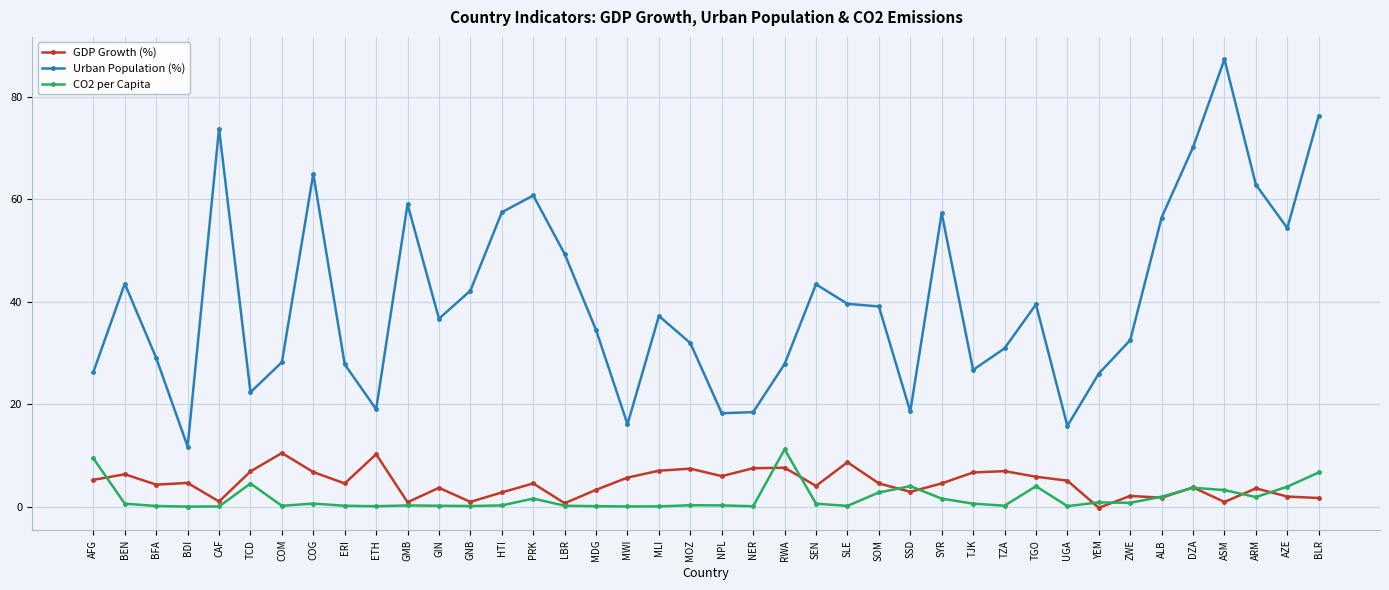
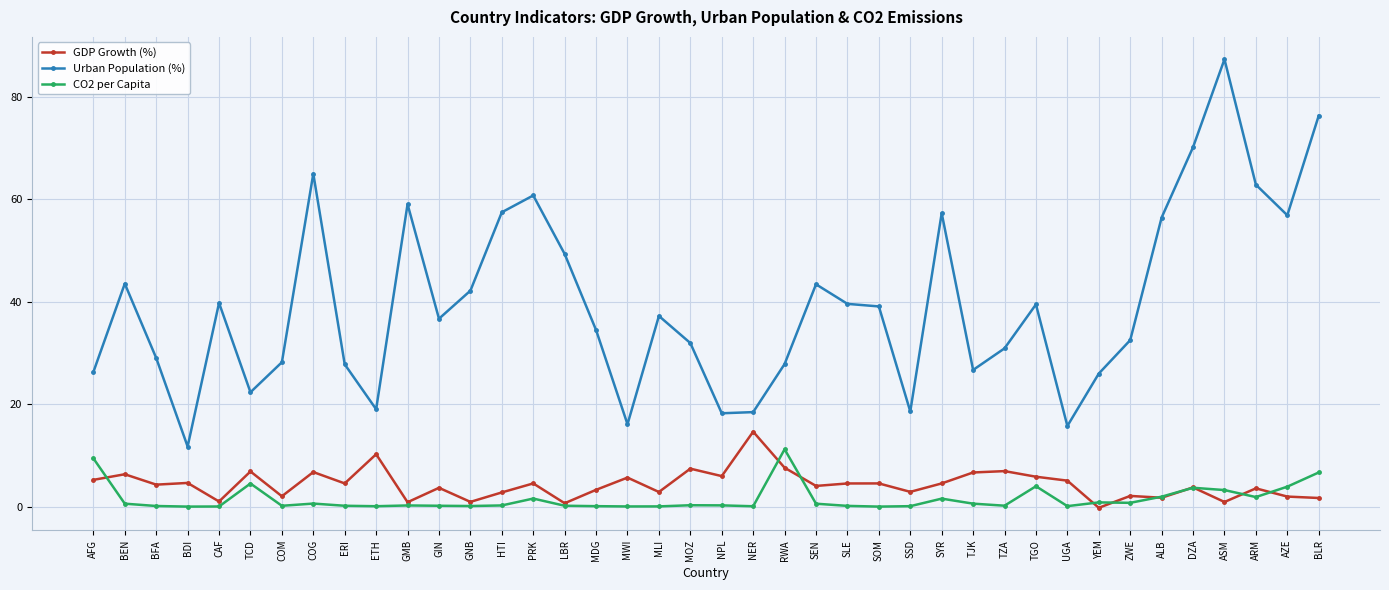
  {
    "GDP Growth (%)": {
      "AFG": 5,
      "BEN": 6,
      "BFA": 4,
      "BDI": 5,
      "CAF": 1,
      "TCD": 7,
-     "COM": 11,
+     "COM": 2,
      "COG": 7,
      "ERI": 5,
      "ETH": 10,
      "GMB": 1,
      "GIN": 4,
      "GNB": 1,
      "HTI": 3,
      "PRK": 5,
      "MDG": 3,
      "MWI": 6,
-     "MLI": 7,
+     "MLI": 3,
      "MOZ": 7,
      "NPL": 6,
-     "NER": 8,
+     "NER": 15,
      "RWA": 8,
      "SEN": 4,
-     "SLE": 9,
+     "SLE": 5,
      "SOM": 5,
      "SSD": 3,
      "SYR": 5,
      "TJK": 7,
      "TZA": 7,
      "TGO": 6,
      "UGA": 5,
      "YEM": 0,
      "ZWE": 2,
      "ASM": 1,
      "ARM": 4,
      "AZE": 2,
      "BLR": 2
    },
    "Urban Population (%)": {
      "AFG": 26,
      "BEN": 44,
      "BFA": 29,
      "BDI": 12,
-     "CAF": 74,
+     "CAF": 40,
      "TCD": 22,
      "COM": 28,
      "COG": 65,
      "ERI": 28,
      "ETH": 19,
      "GMB": 59,
      "GIN": 37,
      "GNB": 42,
      "HTI": 57,
      "PRK": 61,
      "LBR": 49,
      "MDG": 34,
      "MWI": 16,
      "MLI": 37,
      "MOZ": 32,
      "NPL": 18,
      "NER": 18,
      "RWA": 28,
      "SEN": 43,
      "SLE": 40,
      "SOM": 39,
      "SSD": 19,
      "SYR": 57,
      "TJK": 27,
      "TZA": 31,
      "TGO": 39,
      "UGA": 16,
      "YEM": 26,
      "ZWE": 33,
      "ALB": 56,
      "DZA": 70,
      "ASM": 87,
      "ARM": 63,
-     "AZE": 54,
+     "AZE": 57,
      "BLR": 76
    },
    "CO2 per Capita": {
      "AFG": 9,
      "BEN": 1,
      "BFA": 0,
      "BDI": 0,
      "CAF": 0,
      "TCD": 5,
      "COM": 0,
      "COG": 1,
      "ERI": 0,
      "ETH": 0,
      "GMB": 0,
      "GIN": 0,
      "GNB": 0,
      "HTI": 0,
      "PRK": 2,
      "MDG": 0,
      "MWI": 0,
      "MLI": 0,
      "MOZ": 0,
      "NPL": 0,
      "NER": 0,
      "RWA": 11,
      "SEN": 1,
      "SLE": 0,
-     "SOM": 3,
-     "SSD": 4,
+     "SOM": 0,
+     "SSD": 0,
      "SYR": 2,
      "TJK": 1,
      "TZA": 0,
      "TGO": 4,
      "UGA": 0,
      "YEM": 1,
      "ZWE": 1,
      "ASM": 3,
      "ARM": 2,
      "AZE": 4,
      "BLR": 7
    }
  }
